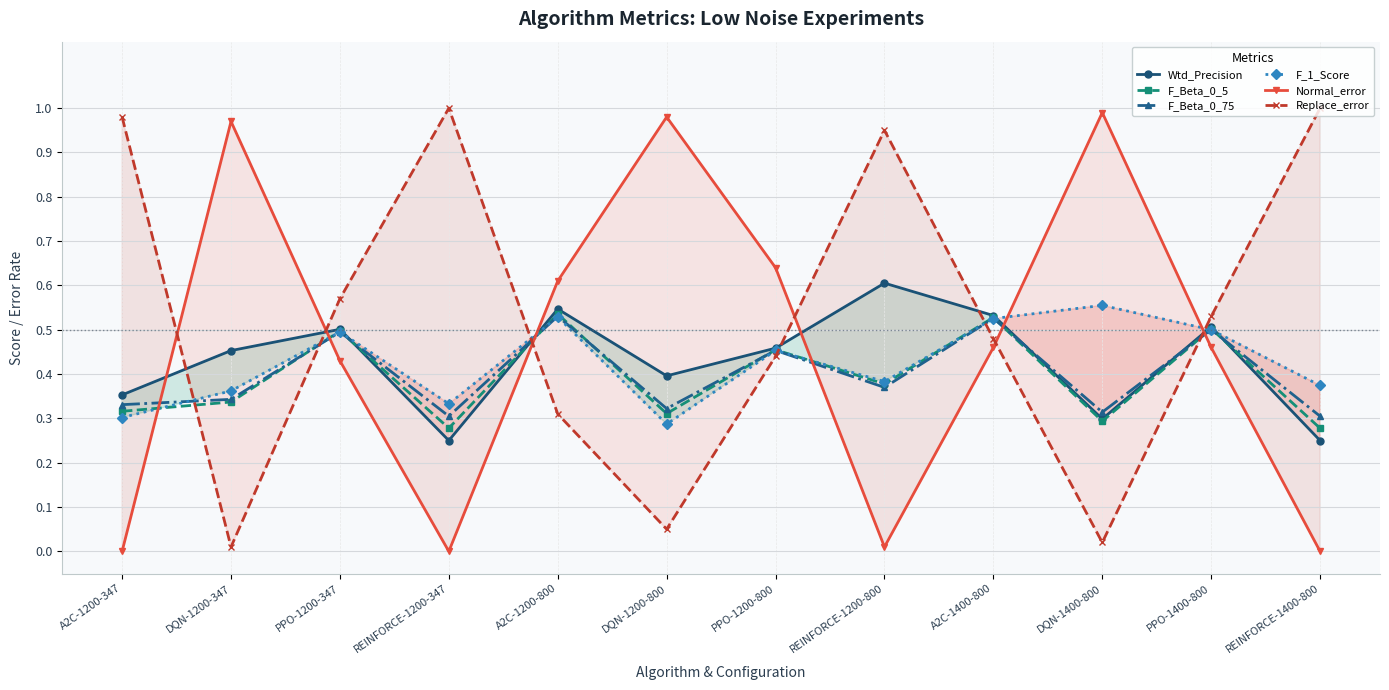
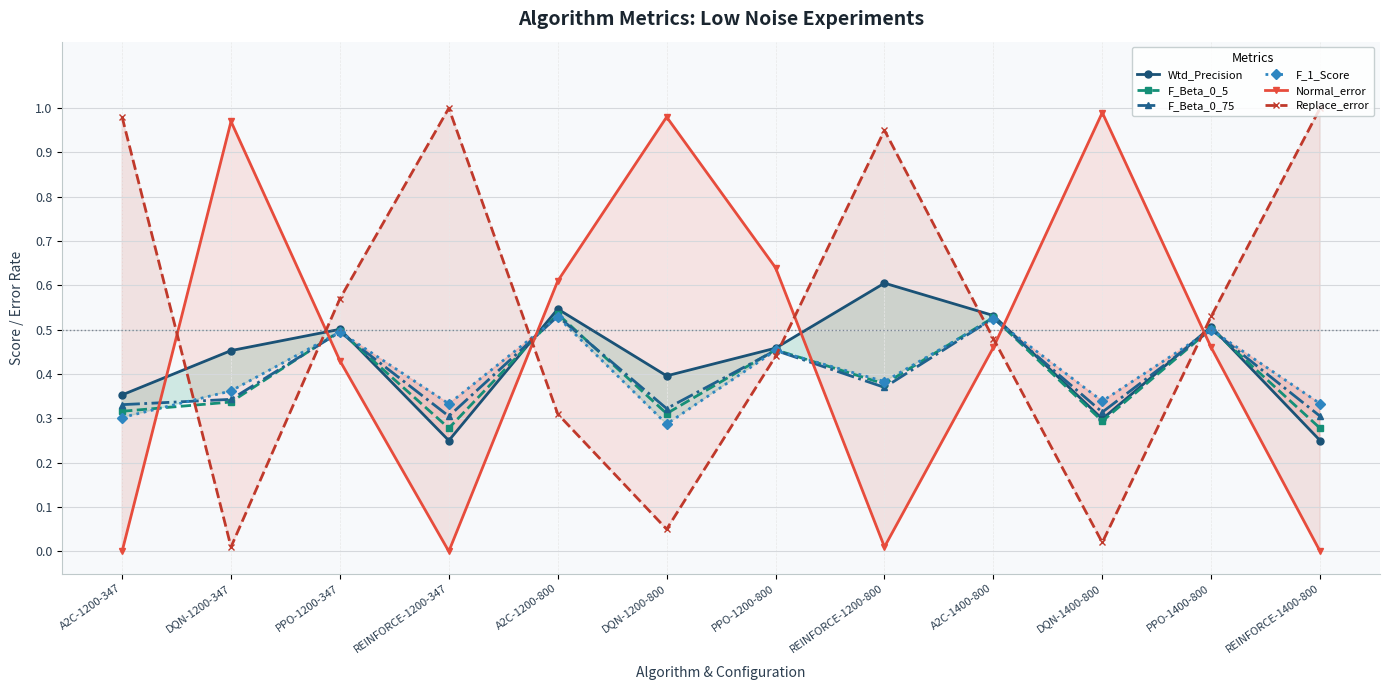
  {
    "F_1_Score": {
      "A2C-1200-347": 0.30,
      "DQN-1200-347": 0.36,
      "REINFORCE-1200-347": 0.33,
      "DQN-1200-800": 0.29,
-     "DQN-1400-800": 0.56,
-     "REINFORCE-1400-800": 0.37
+     "DQN-1400-800": 0.34,
+     "REINFORCE-1400-800": 0.33
    }
  }
